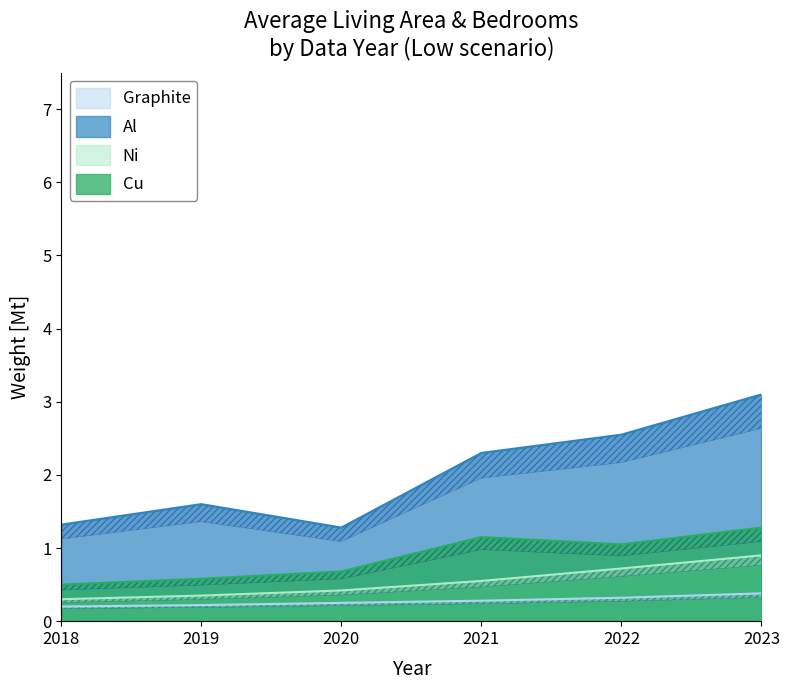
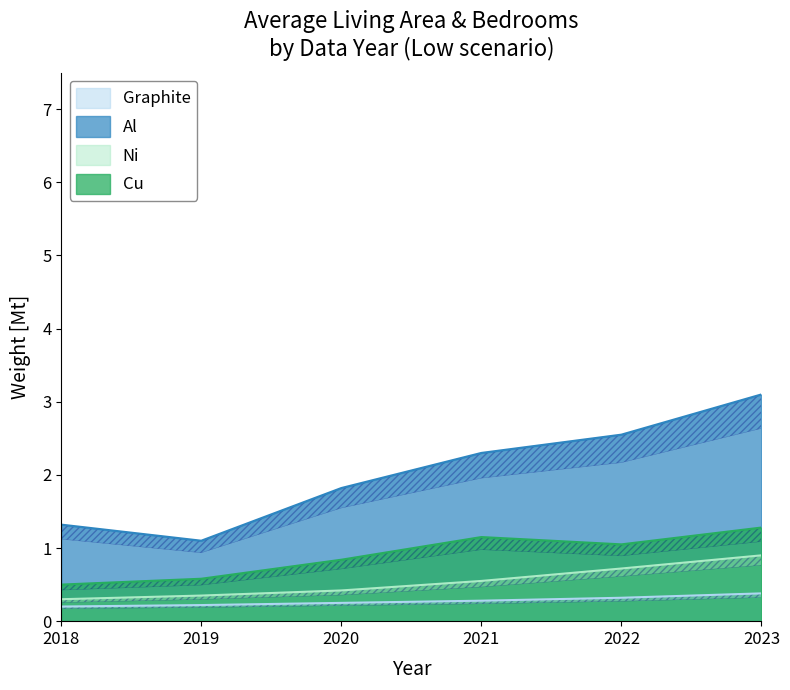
  {
    "Al": {
      "2018": 1.3,
-     "2019": 1.6,
-     "2020": 1.3,
+     "2019": 1.1,
+     "2020": 1.8,
      "2021": 2.3,
      "2022": 2.6,
      "2023": 3.1
    },
    "Cu": {
      "2018": 0.5,
      "2019": 0.6,
-     "2020": 0.7,
+     "2020": 0.8,
      "2021": 1.2,
      "2022": 1.1,
      "2023": 1.3
    }
  }
